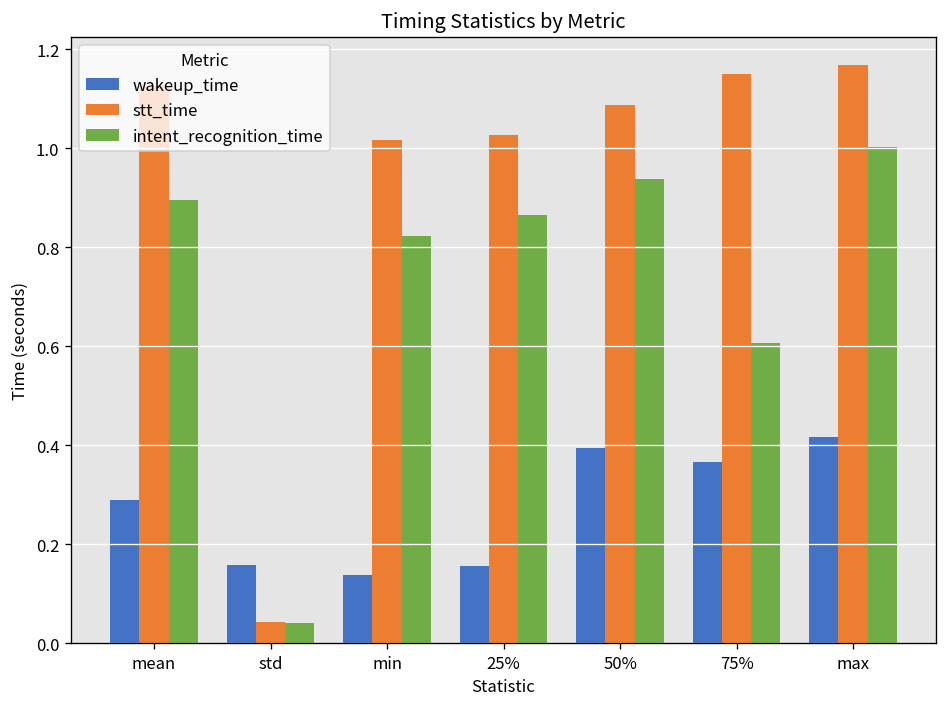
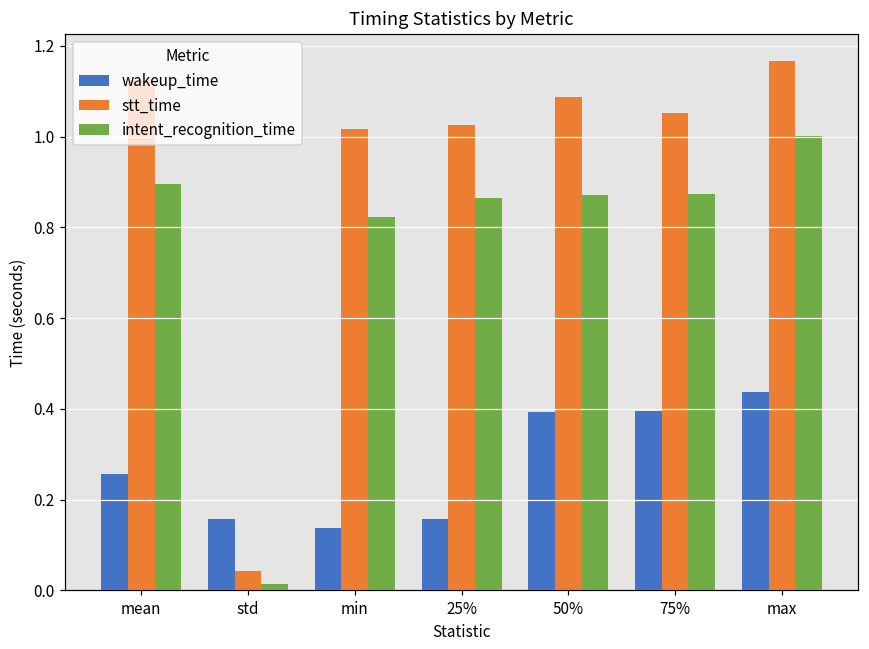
  {
    "wakeup_time": {
-     "mean": 0.29,
+     "mean": 0.26,
      "std": 0.16,
      "min": 0.14,
      "25%": 0.16,
      "50%": 0.39,
-     "75%": 0.37,
-     "max": 0.42
+     "75%": 0.40,
+     "max": 0.44
    },
    "stt_time": {
      "std": 0.04,
      "min": 1.02,
      "25%": 1.03,
      "50%": 1.09,
-     "75%": 1.15,
+     "75%": 1.05,
      "max": 1.17
    },
    "intent_recognition_time": {
      "mean": 0.90,
-     "std": 0.04,
+     "std": 0.01,
      "min": 0.82,
      "25%": 0.87,
-     "50%": 0.94,
-     "75%": 0.61,
+     "50%": 0.87,
+     "75%": 0.87,
      "max": 1.00
    }
  }
